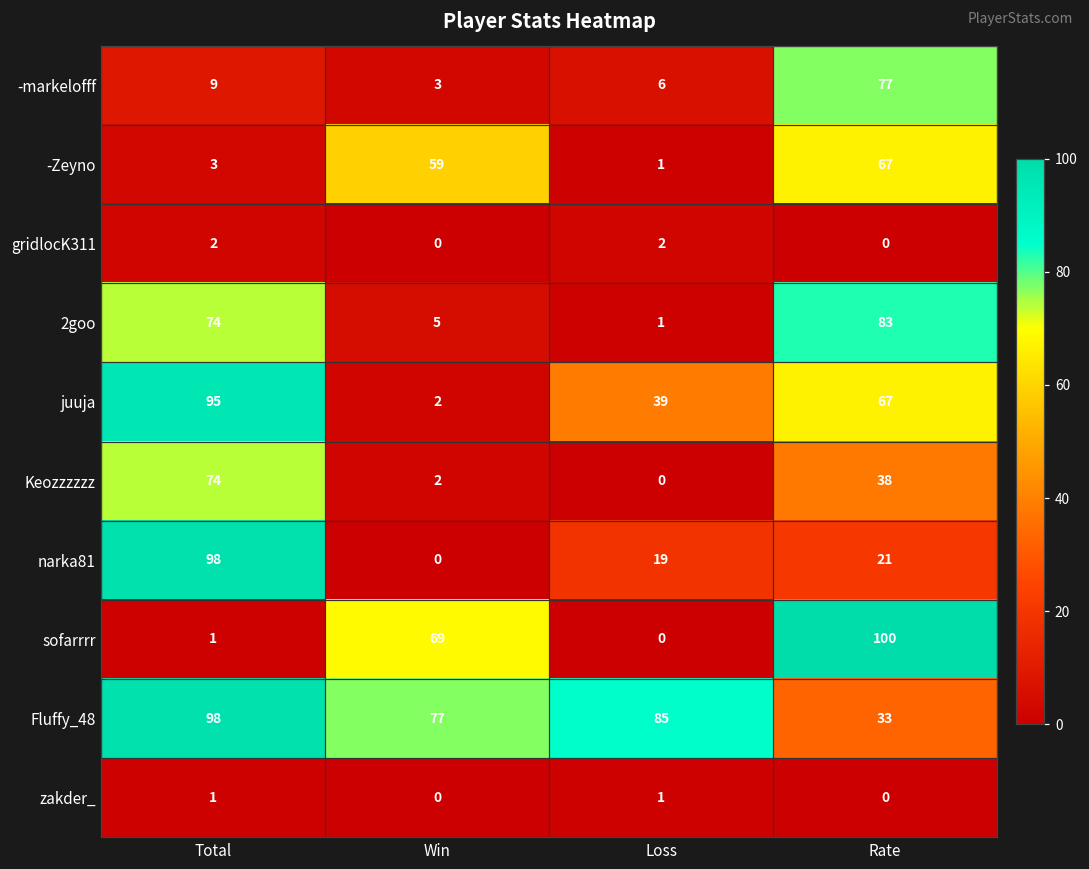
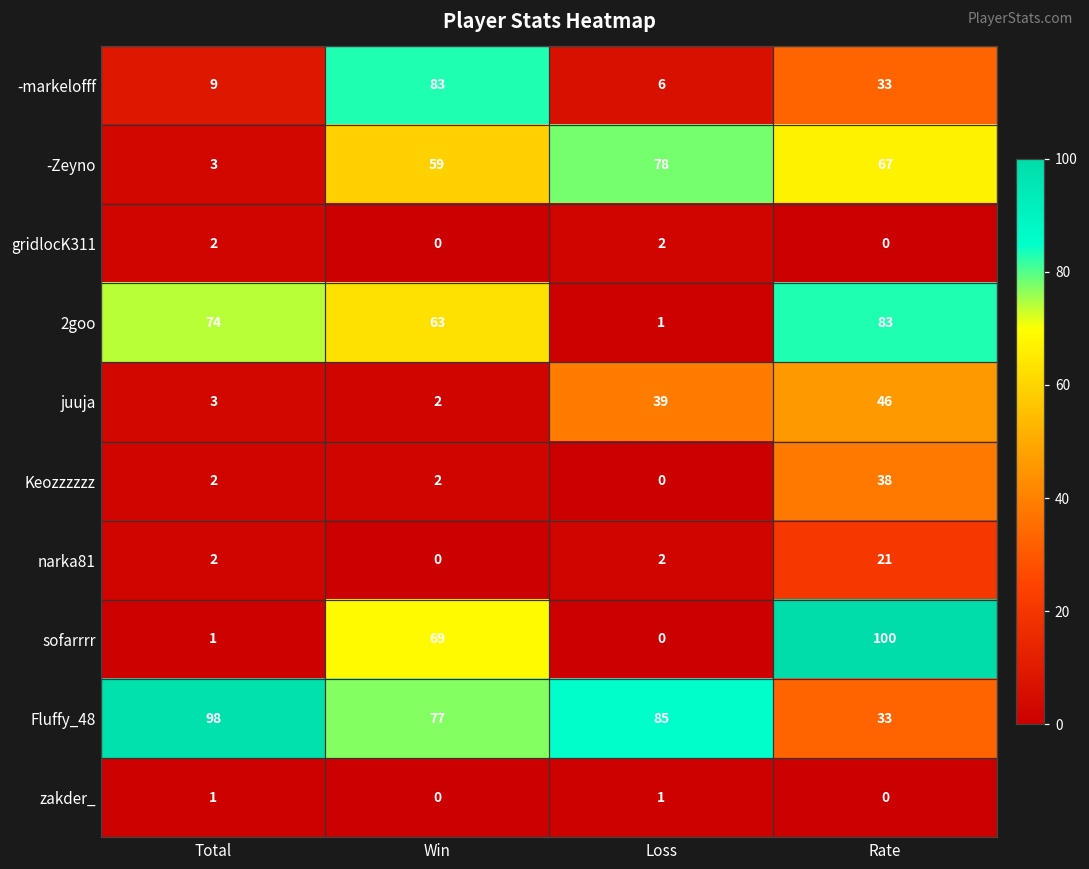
  {
    "-markelofff": {
      "Total": 9,
-     "Win": 3,
+     "Win": 83,
      "Loss": 6,
-     "Rate": 77
+     "Rate": 33
    },
    "-Zeyno": {
      "Total": 3,
      "Win": 59,
-     "Loss": 1,
+     "Loss": 78,
      "Rate": 67
    },
    "gridlocK311": {
      "Total": 2,
      "Win": 0,
      "Loss": 2,
      "Rate": 0
    },
    "2goo": {
      "Total": 74,
-     "Win": 5,
+     "Win": 63,
      "Loss": 1,
      "Rate": 83
    },
    "juuja": {
-     "Total": 95,
+     "Total": 3,
      "Win": 2,
      "Loss": 39,
-     "Rate": 67
+     "Rate": 46
    },
    "Keozzzzzz": {
-     "Total": 74,
+     "Total": 2,
      "Win": 2,
      "Loss": 0,
      "Rate": 38
    },
    "narka81": {
-     "Total": 98,
+     "Total": 2,
      "Win": 0,
-     "Loss": 19,
+     "Loss": 2,
      "Rate": 21
    },
    "sofarrrr": {
      "Total": 1,
      "Win": 69,
      "Loss": 0,
      "Rate": 100
    },
    "Fluffy_48": {
      "Total": 98,
      "Win": 77,
      "Loss": 85,
      "Rate": 33
    },
    "zakder_": {
      "Total": 1,
      "Win": 0,
      "Loss": 1,
      "Rate": 0
    }
  }
